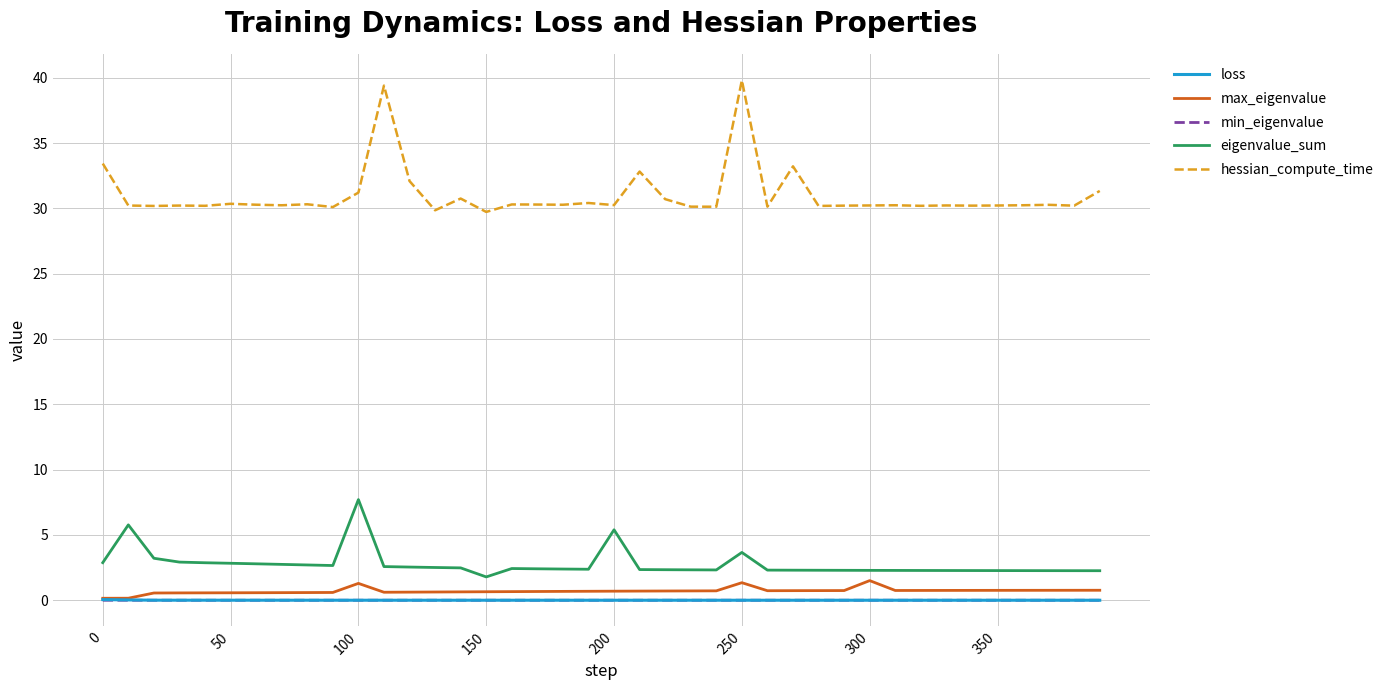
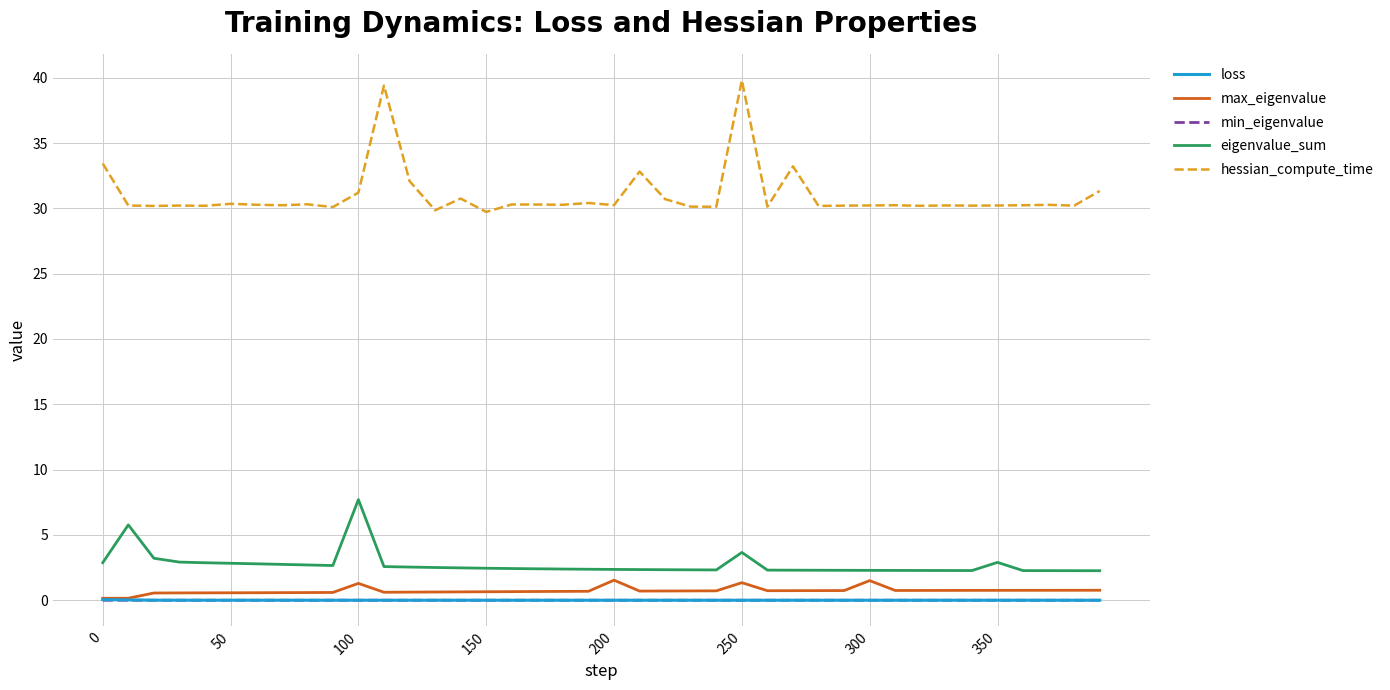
  {
    "min_eigenvalue": {
      "50": 0.0,
      "100": 0.0,
      "150": 0.0,
      "200": 0.0,
      "250": 0.0,
      "300": 0.0,
      "350": 0.0
    },
    "max_eigenvalue": {
      "50": 0.6,
      "100": 1.3,
      "150": 0.7,
-     "200": 0.7,
+     "200": 1.5,
      "250": 1.3,
      "300": 1.5,
      "350": 0.8
    },
    "eigenvalue_sum": {
      "0": 2.9,
      "50": 2.8,
      "100": 7.7,
-     "150": 1.8,
-     "200": 5.4,
+     "150": 2.5,
+     "200": 2.4,
      "250": 3.7,
      "300": 2.3,
-     "350": 2.3
+     "350": 2.9
    },
    "hessian_compute_time": {
      "0": 33.4,
      "50": 30.3,
      "100": 31.2,
      "150": 29.7,
      "200": 30.3,
      "250": 39.8,
      "300": 30.2,
      "350": 30.2
    }
  }
